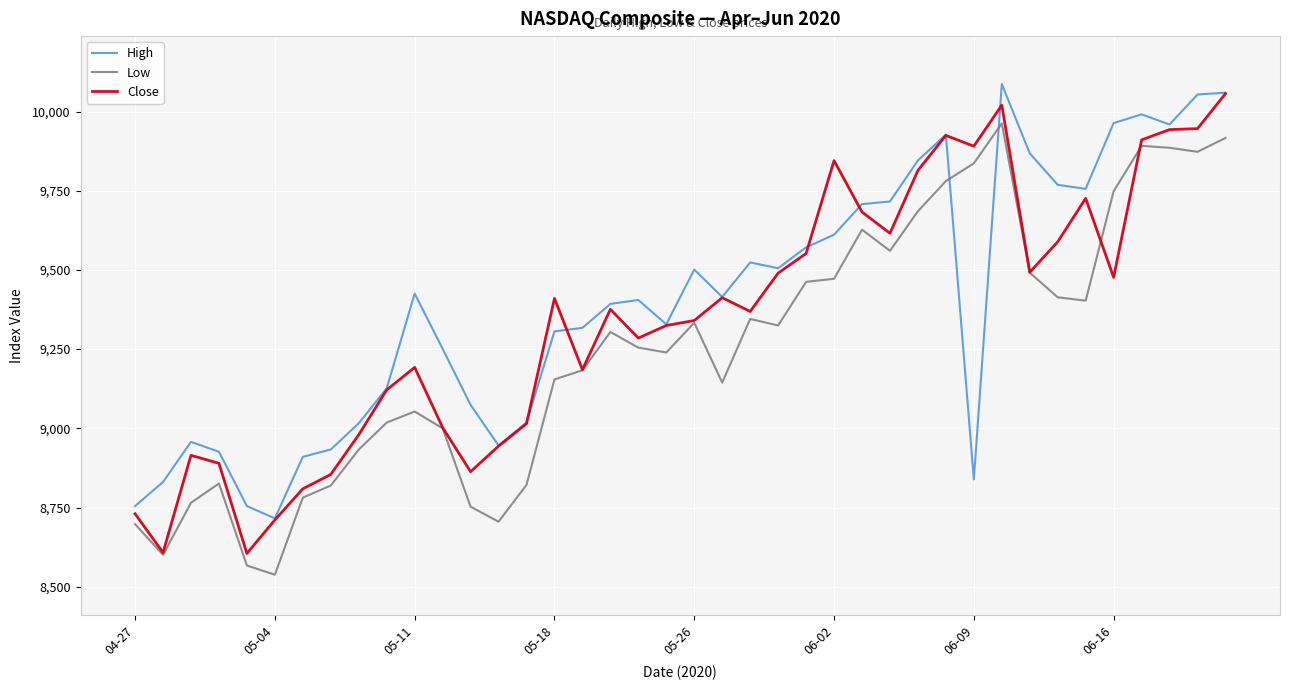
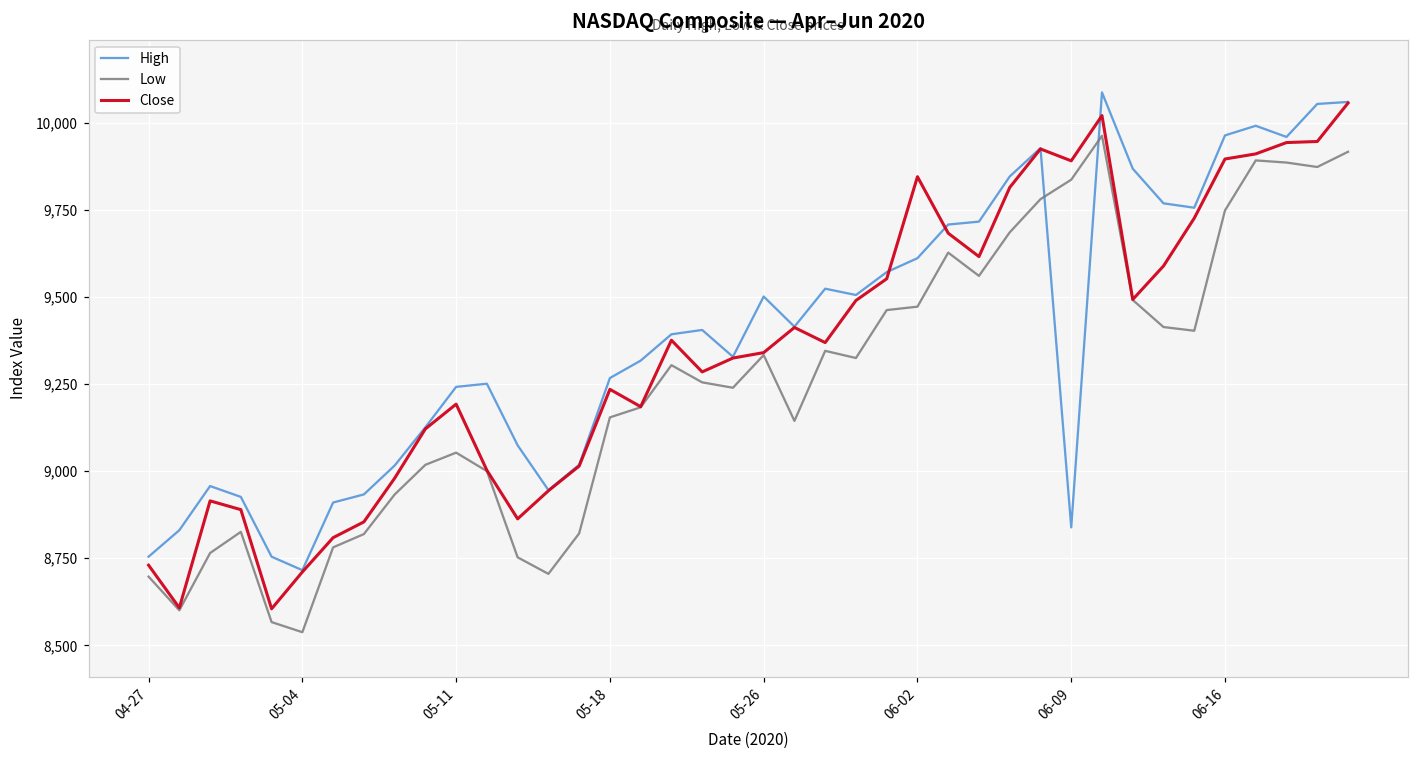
  {
    "High": {
      "04-27": "8,750",
-     "05-11": "9,430",
-     "05-18": "9,310",
+     "05-11": "9,240",
+     "05-18": "9,270",
      "05-26": "9,500",
      "06-02": "9,610",
      "06-09": "8,840",
      "06-16": "9,960"
    },
    "Low": {
      "04-27": "8,700",
      "05-04": "8,540",
      "05-11": "9,050",
      "05-18": "9,150",
      "06-02": "9,470",
      "06-09": "9,840",
      "06-16": "9,750"
    },
    "Close": {
      "04-27": "8,730",
      "05-11": "9,190",
-     "05-18": "9,410",
+     "05-18": "9,230",
      "06-02": "9,850",
      "06-09": "9,890",
-     "06-16": "9,480"
+     "06-16": "9,900"
    }
  }
